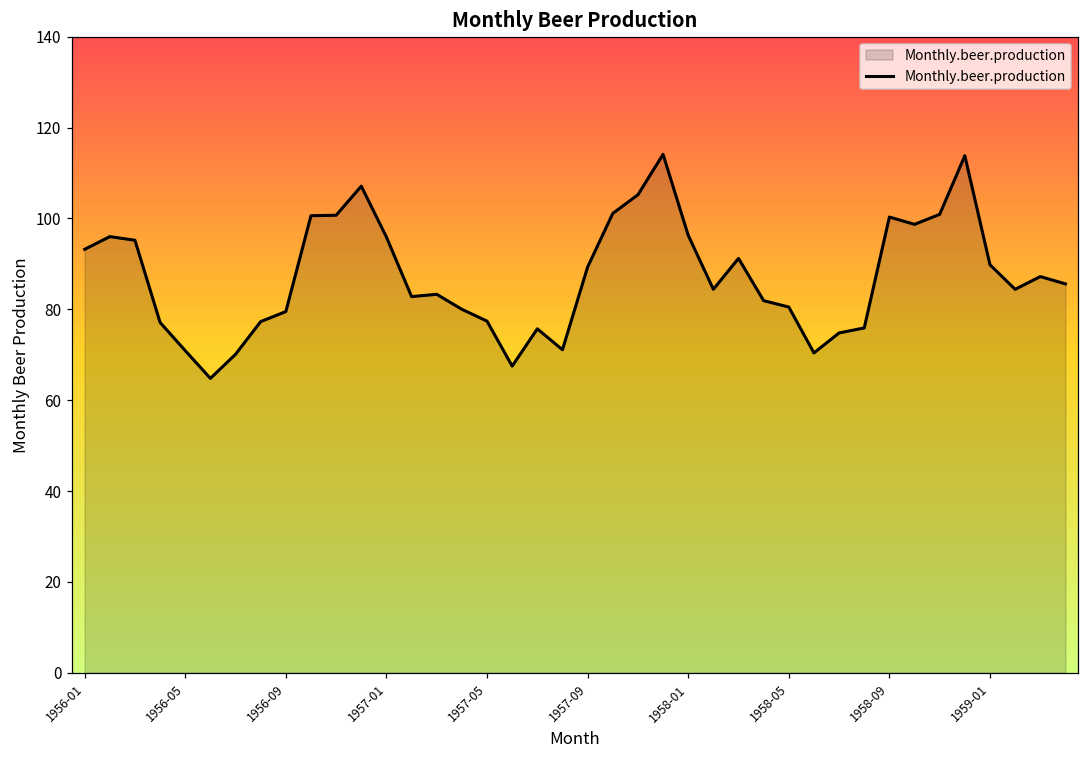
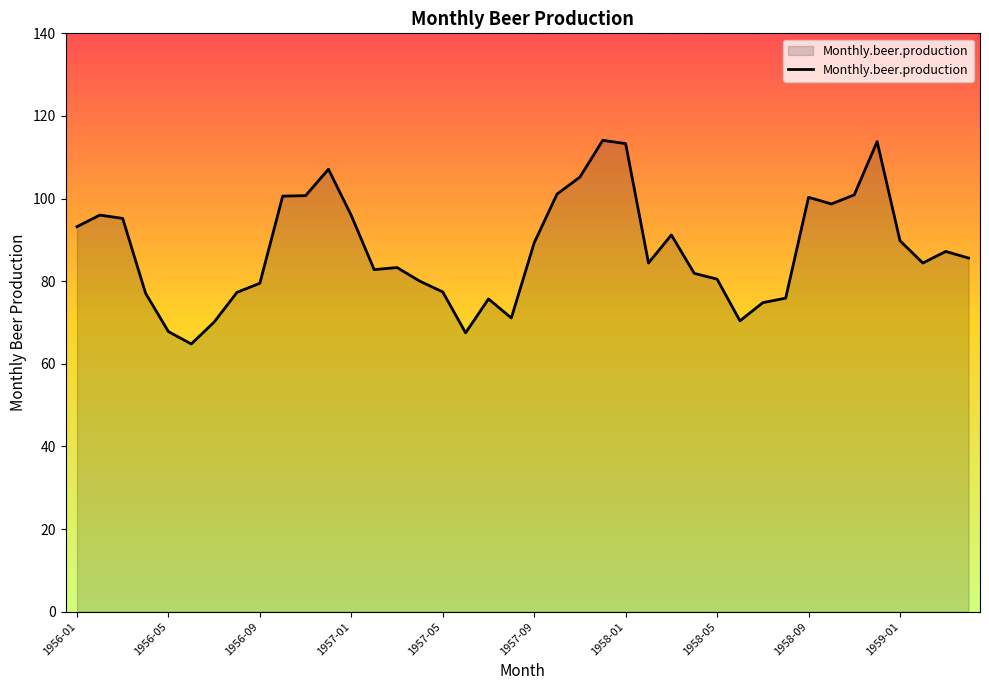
  {
    "1956-01": 93,
-   "1956-05": 71,
+   "1956-05": 68,
    "1956-09": 80,
    "1957-01": 96,
    "1957-05": 77,
    "1957-09": 89,
-   "1958-01": 96,
+   "1958-01": 113,
    "1958-05": 81,
    "1958-09": 100,
    "1959-01": 90
  }
